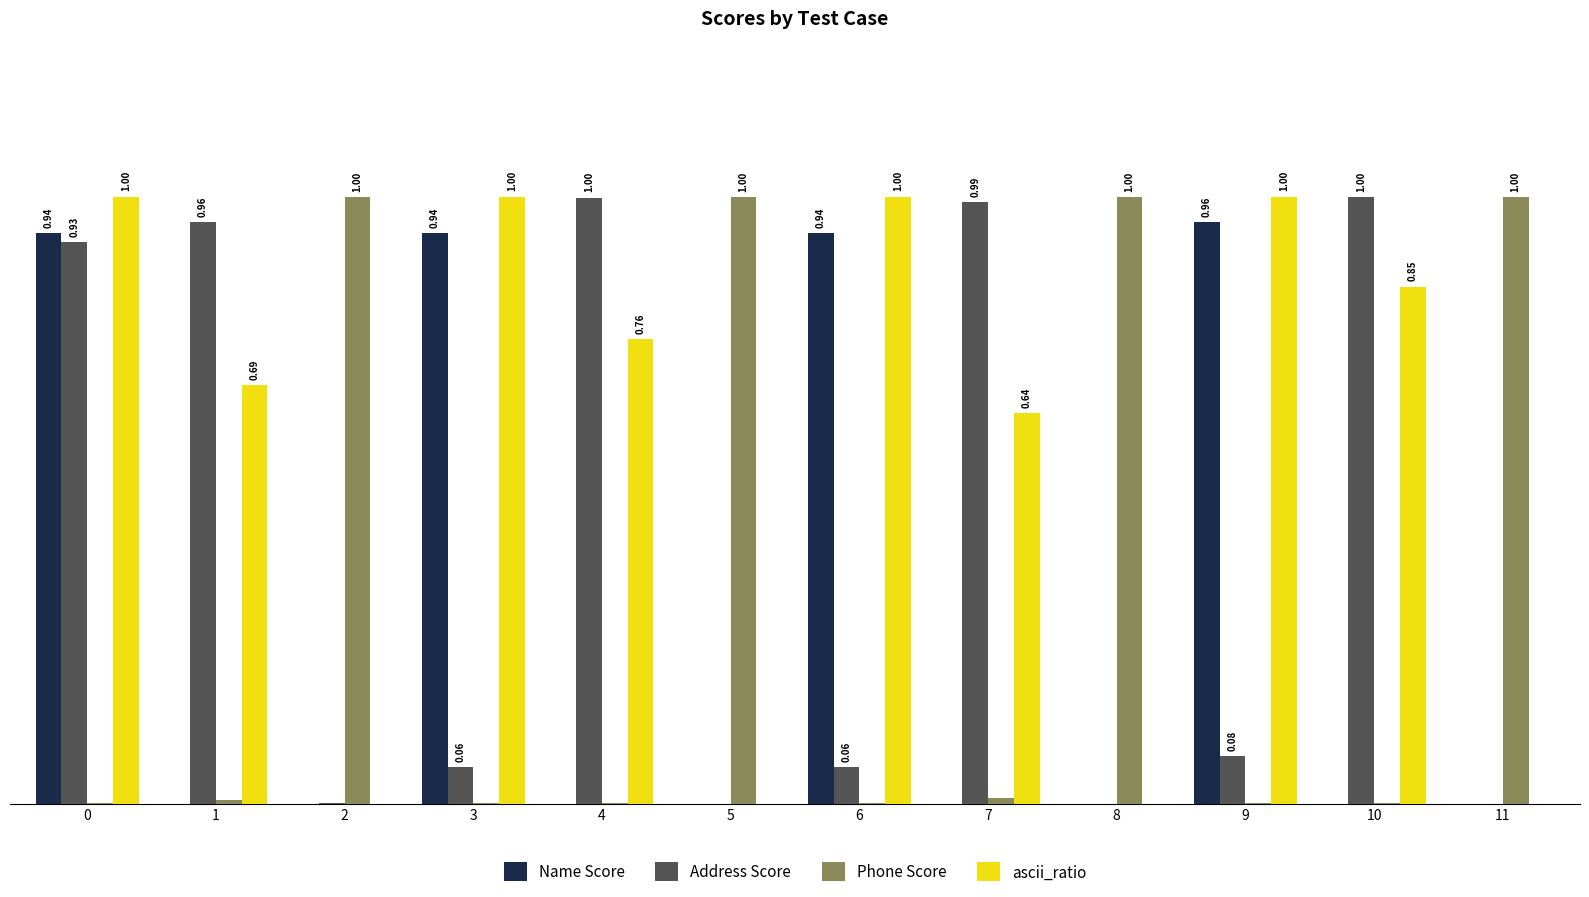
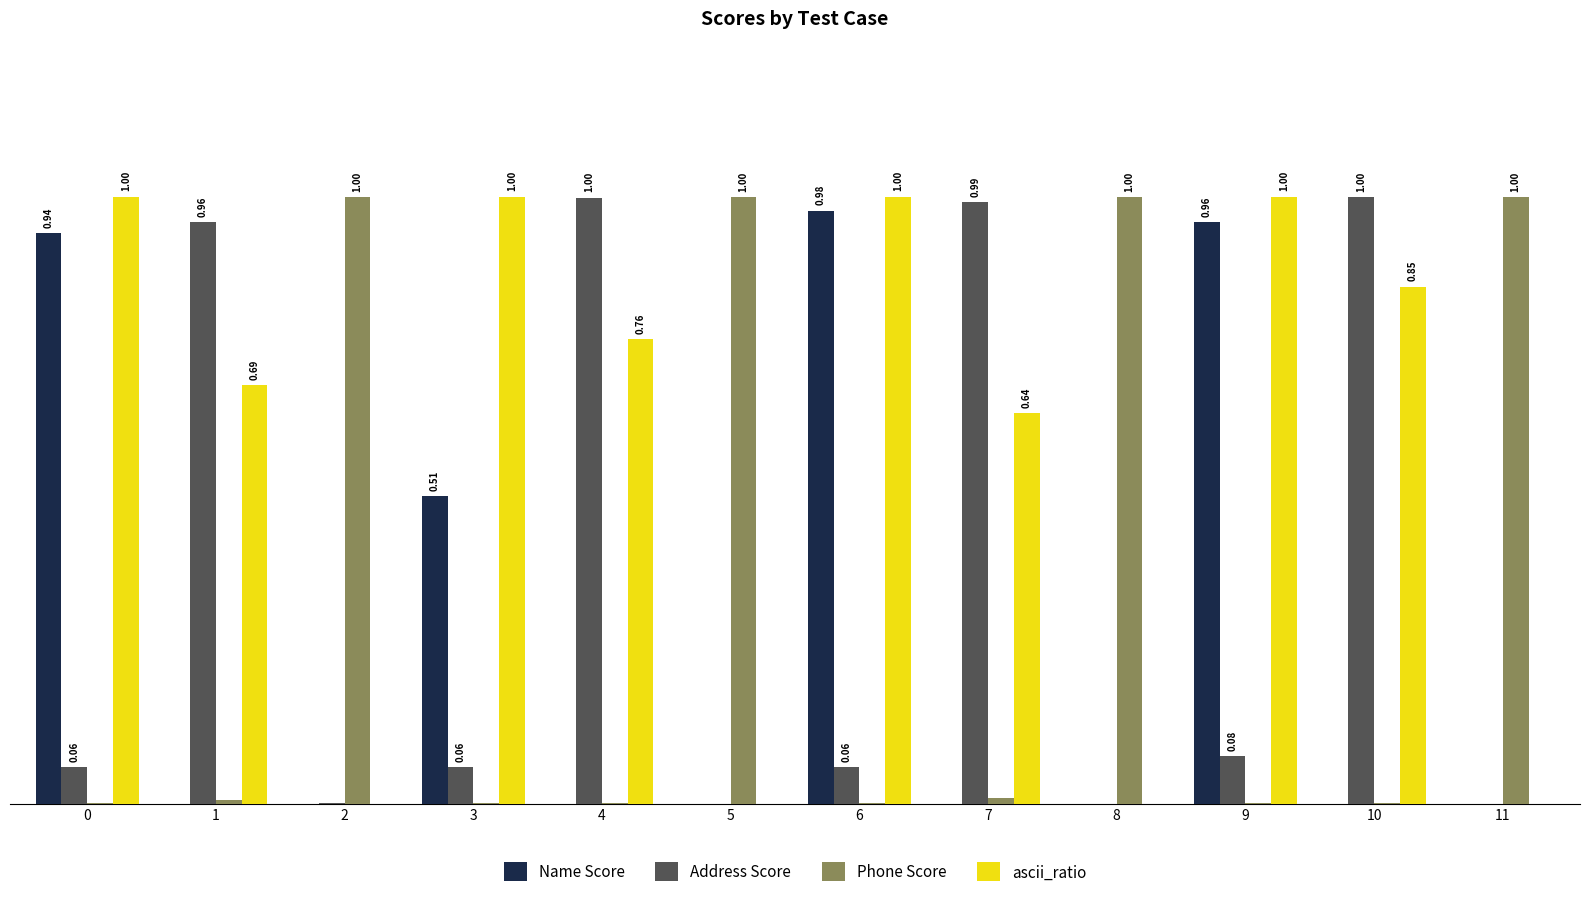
  {
    "Name Score": {
      "0": 0.94,
-     "3": 0.94,
-     "6": 0.94,
+     "3": 0.51,
+     "6": 0.98,
      "9": 0.96
    },
    "Address Score": {
-     "0": 0.93,
+     "0": 0.06,
      "1": 0.96,
      "3": 0.06,
      "4": 1.00,
      "6": 0.06,
      "7": 0.99,
      "9": 0.08,
      "10": 1.00
    },
    "Phone Score": {
      "2": 1.00,
      "5": 1.00,
      "8": 1.00,
      "11": 1.00
    },
    "ascii_ratio": {
      "0": 1.00,
      "1": 0.69,
      "3": 1.00,
      "4": 0.76,
      "6": 1.00,
      "7": 0.64,
      "9": 1.00,
      "10": 0.85
    }
  }
